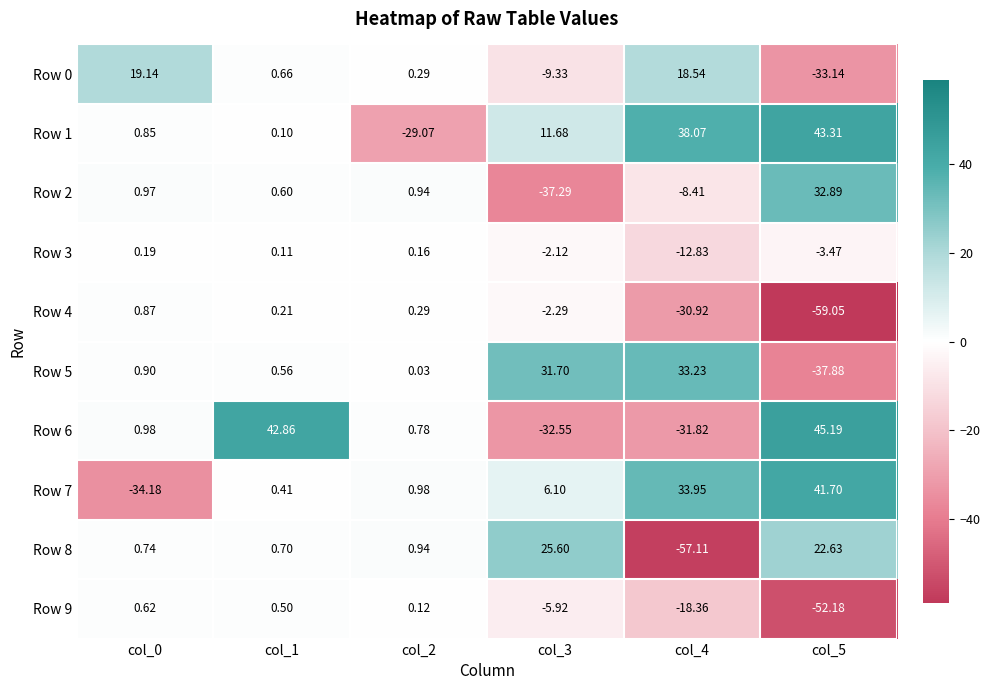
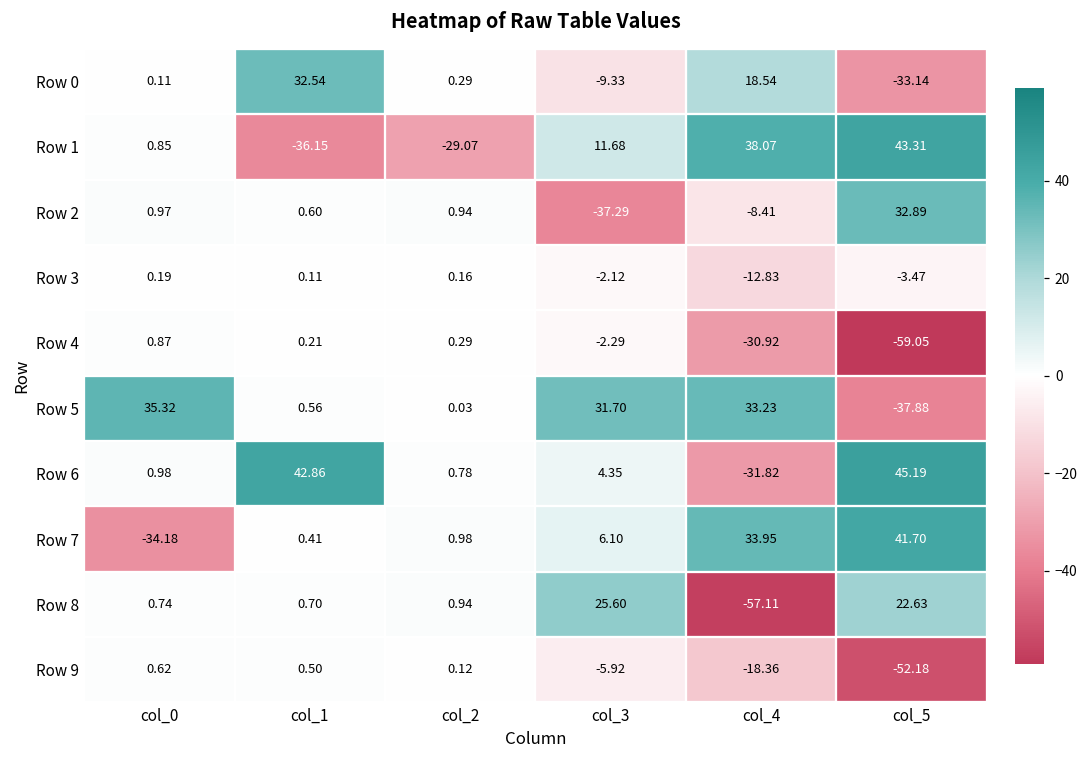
  {
    "Row 0": {
-     "col_0": 19.14,
-     "col_1": 0.66,
+     "col_0": 0.11,
+     "col_1": 32.54,
      "col_2": 0.29,
      "col_3": -9.33,
      "col_4": 18.54,
      "col_5": -33.14
    },
    "Row 1": {
      "col_0": 0.85,
-     "col_1": 0.10,
+     "col_1": -36.15,
      "col_2": -29.07,
      "col_3": 11.68,
      "col_4": 38.07,
      "col_5": 43.31
    },
    "Row 2": {
      "col_0": 0.97,
      "col_1": 0.60,
      "col_2": 0.94,
      "col_3": -37.29,
      "col_4": -8.41,
      "col_5": 32.89
    },
    "Row 3": {
      "col_0": 0.19,
      "col_1": 0.11,
      "col_2": 0.16,
      "col_3": -2.12,
      "col_4": -12.83,
      "col_5": -3.47
    },
    "Row 4": {
      "col_0": 0.87,
      "col_1": 0.21,
      "col_2": 0.29,
      "col_3": -2.29,
      "col_4": -30.92,
      "col_5": -59.05
    },
    "Row 5": {
-     "col_0": 0.90,
+     "col_0": 35.32,
      "col_1": 0.56,
      "col_2": 0.03,
      "col_3": 31.70,
      "col_4": 33.23,
      "col_5": -37.88
    },
    "Row 6": {
      "col_0": 0.98,
      "col_1": 42.86,
      "col_2": 0.78,
-     "col_3": -32.55,
+     "col_3": 4.35,
      "col_4": -31.82,
      "col_5": 45.19
    },
    "Row 7": {
      "col_0": -34.18,
      "col_1": 0.41,
      "col_2": 0.98,
      "col_3": 6.10,
      "col_4": 33.95,
      "col_5": 41.70
    },
    "Row 8": {
      "col_0": 0.74,
      "col_1": 0.70,
      "col_2": 0.94,
      "col_3": 25.60,
      "col_4": -57.11,
      "col_5": 22.63
    },
    "Row 9": {
      "col_0": 0.62,
      "col_1": 0.50,
      "col_2": 0.12,
      "col_3": -5.92,
      "col_4": -18.36,
      "col_5": -52.18
    }
  }
